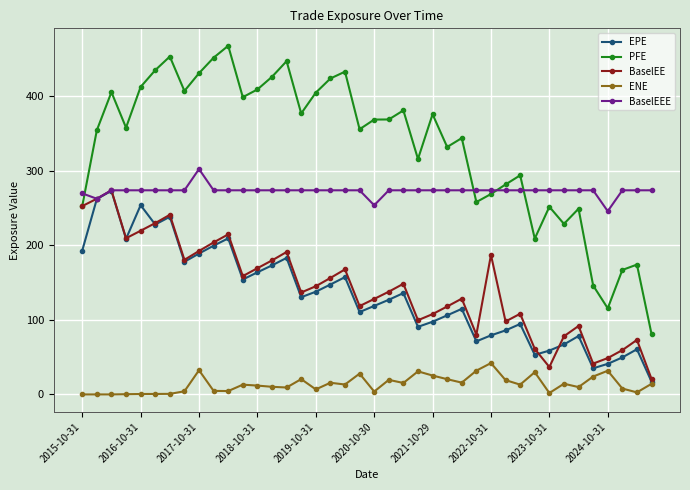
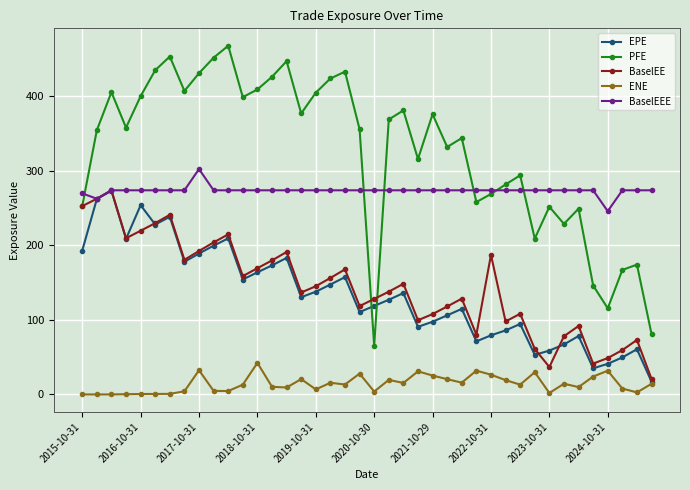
  {
    "EPE": {
      "2015-10-31": 190,
      "2016-10-31": 250,
      "2018-10-31": 160,
      "2019-10-31": 140,
      "2020-10-30": 120,
      "2021-10-29": 100,
      "2022-10-31": 80,
      "2023-10-31": 60,
      "2024-10-31": 40
    },
    "PFE": {
-     "2016-10-31": 410,
+     "2016-10-31": 400,
      "2017-10-31": 430,
      "2018-10-31": 410,
      "2019-10-31": 400,
-     "2020-10-30": 370,
+     "2020-10-30": 70,
      "2021-10-29": 380,
      "2022-10-31": 270,
      "2023-10-31": 250,
      "2024-10-31": 120
    },
    "BaselEE": {
      "2016-10-31": 220,
      "2018-10-31": 170,
      "2019-10-31": 150,
      "2020-10-30": 130,
      "2021-10-29": 110,
      "2022-10-31": 190,
      "2023-10-31": 40,
      "2024-10-31": 50
    },
    "ENE": {
      "2015-10-31": 0,
      "2016-10-31": 0,
      "2017-10-31": 30,
-     "2018-10-31": 10,
+     "2018-10-31": 40,
      "2019-10-31": 10,
      "2020-10-30": 0,
      "2021-10-29": 30,
-     "2022-10-31": 40,
+     "2022-10-31": 30,
      "2023-10-31": 0,
      "2024-10-31": 30
    },
    "BaselEEE": {
      "2015-10-31": 270,
      "2016-10-31": 270,
      "2017-10-31": 300,
      "2018-10-31": 270,
      "2019-10-31": 270,
-     "2020-10-30": 250,
+     "2020-10-30": 270,
      "2021-10-29": 270,
      "2022-10-31": 270,
      "2023-10-31": 270,
      "2024-10-31": 250
    }
  }
